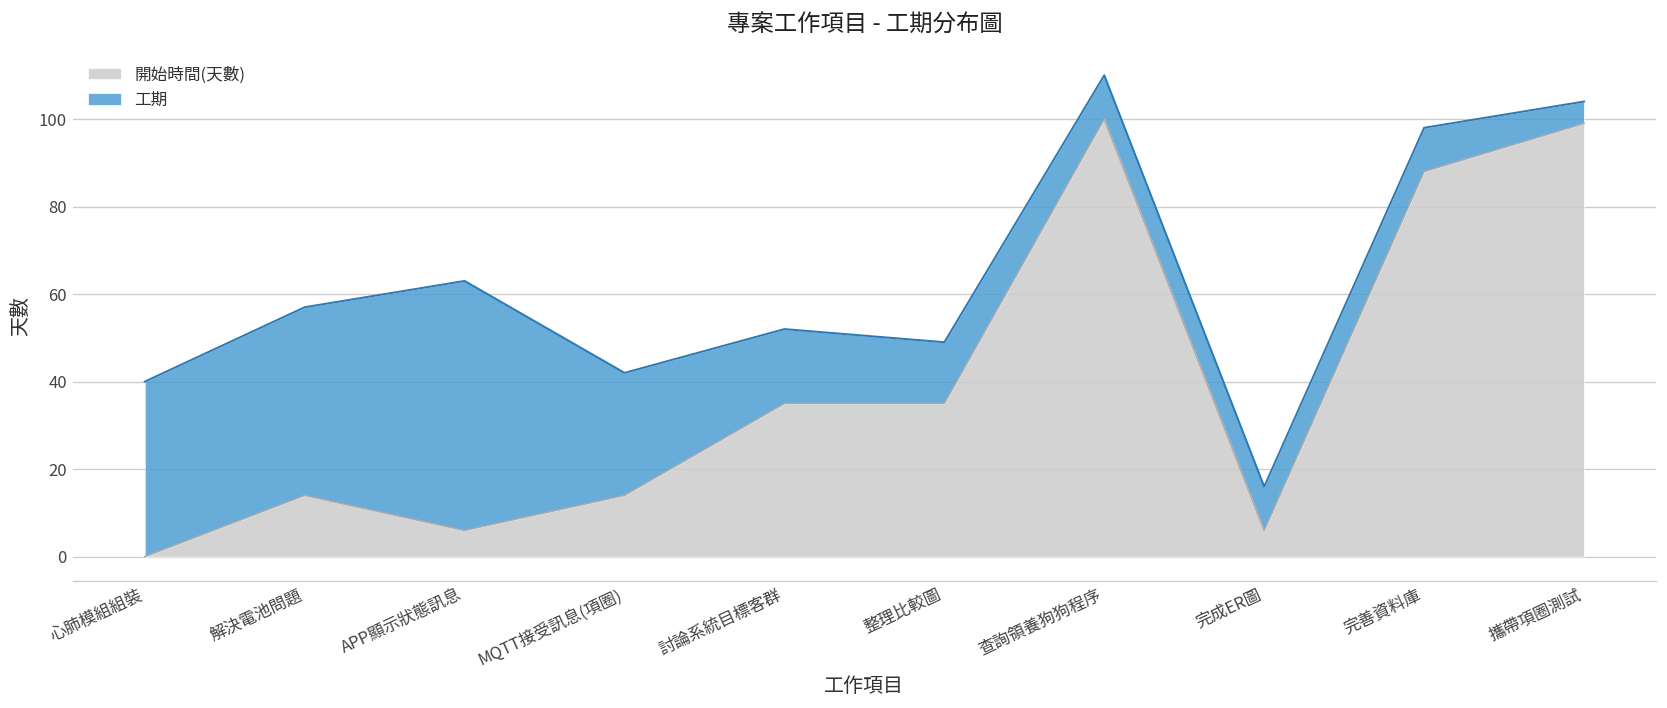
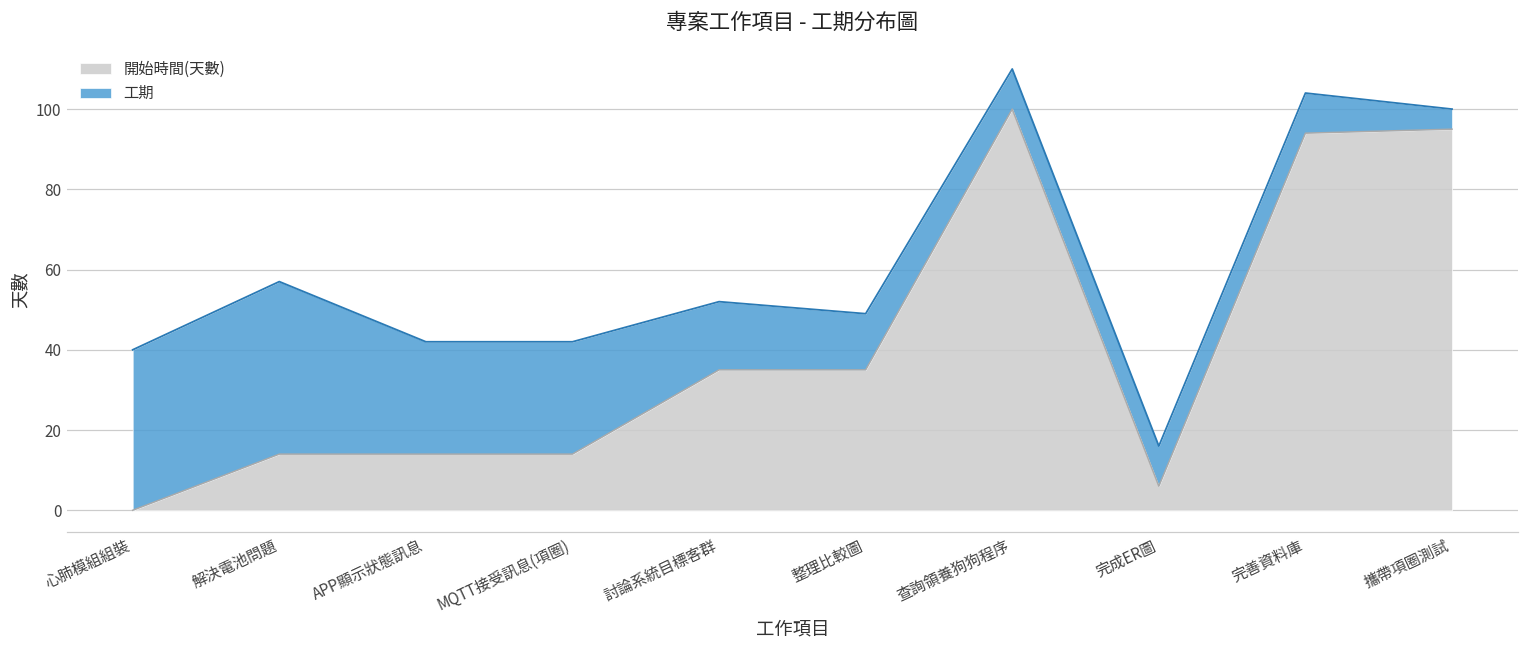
  {
    "開始時間(天數)": {
      "心肺模組組裝": 0,
      "解決電池問題": 14,
-     "APP顯示狀態訊息": 6,
+     "APP顯示狀態訊息": 14,
      "MQTT接受訊息(項圈)": 14,
      "討論系統目標客群": 35,
      "整理比較圖": 35,
      "查詢領養狗狗程序": 100,
      "完成ER圖": 6,
-     "完善資料庫": 88,
-     "攜帶項圈測試": 99
+     "完善資料庫": 94,
+     "攜帶項圈測試": 95
    },
    "工期": {
      "心肺模組組裝": 40,
      "解決電池問題": 43,
-     "APP顯示狀態訊息": 57,
+     "APP顯示狀態訊息": 28,
      "MQTT接受訊息(項圈)": 28,
      "討論系統目標客群": 17,
      "整理比較圖": 14,
      "查詢領養狗狗程序": 10,
      "完成ER圖": 10,
      "完善資料庫": 10,
      "攜帶項圈測試": 5
    }
  }
